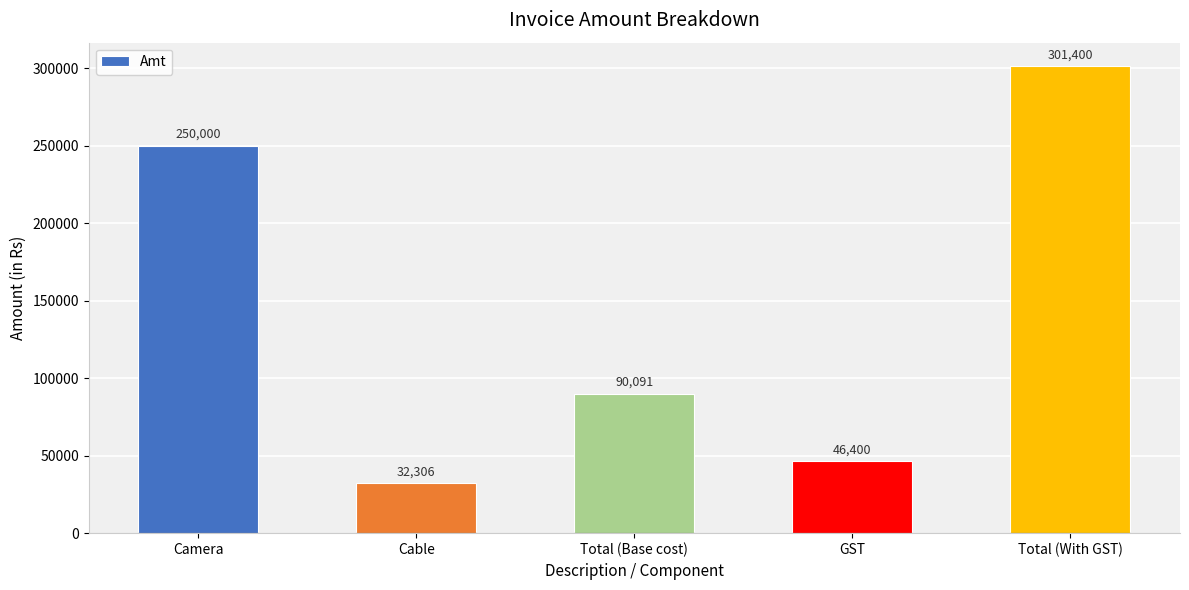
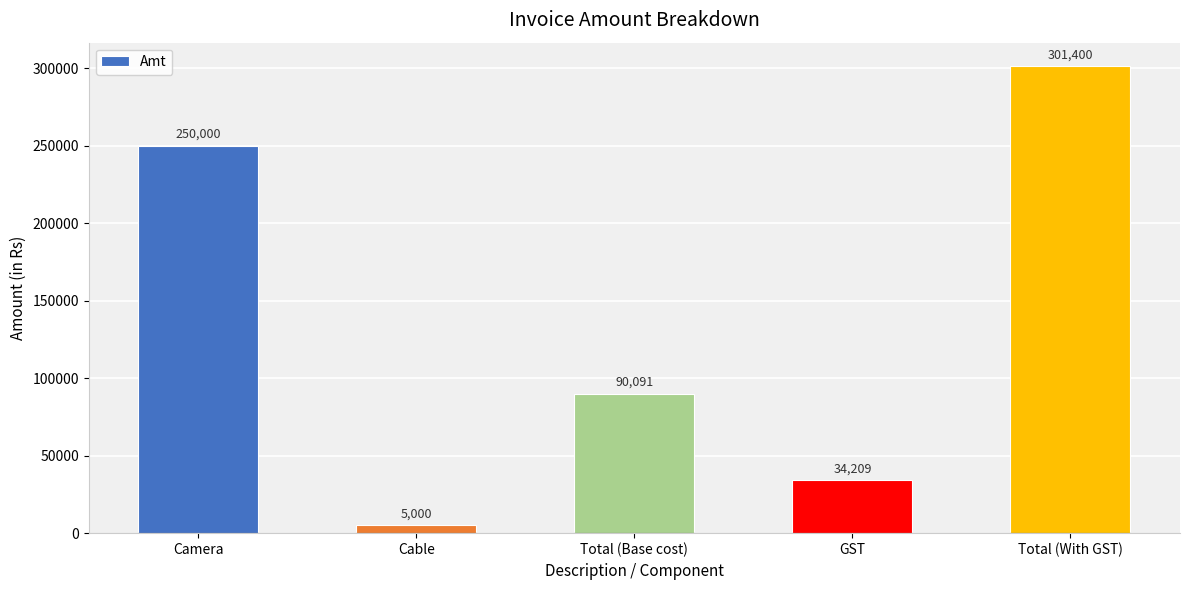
  {
    "Camera": "250,000",
-   "Cable": "32,306",
+   "Cable": "5,000",
    "Total (Base cost)": "90,091",
-   "GST": "46,400",
+   "GST": "34,209",
    "Total (With GST)": "301,400"
  }
